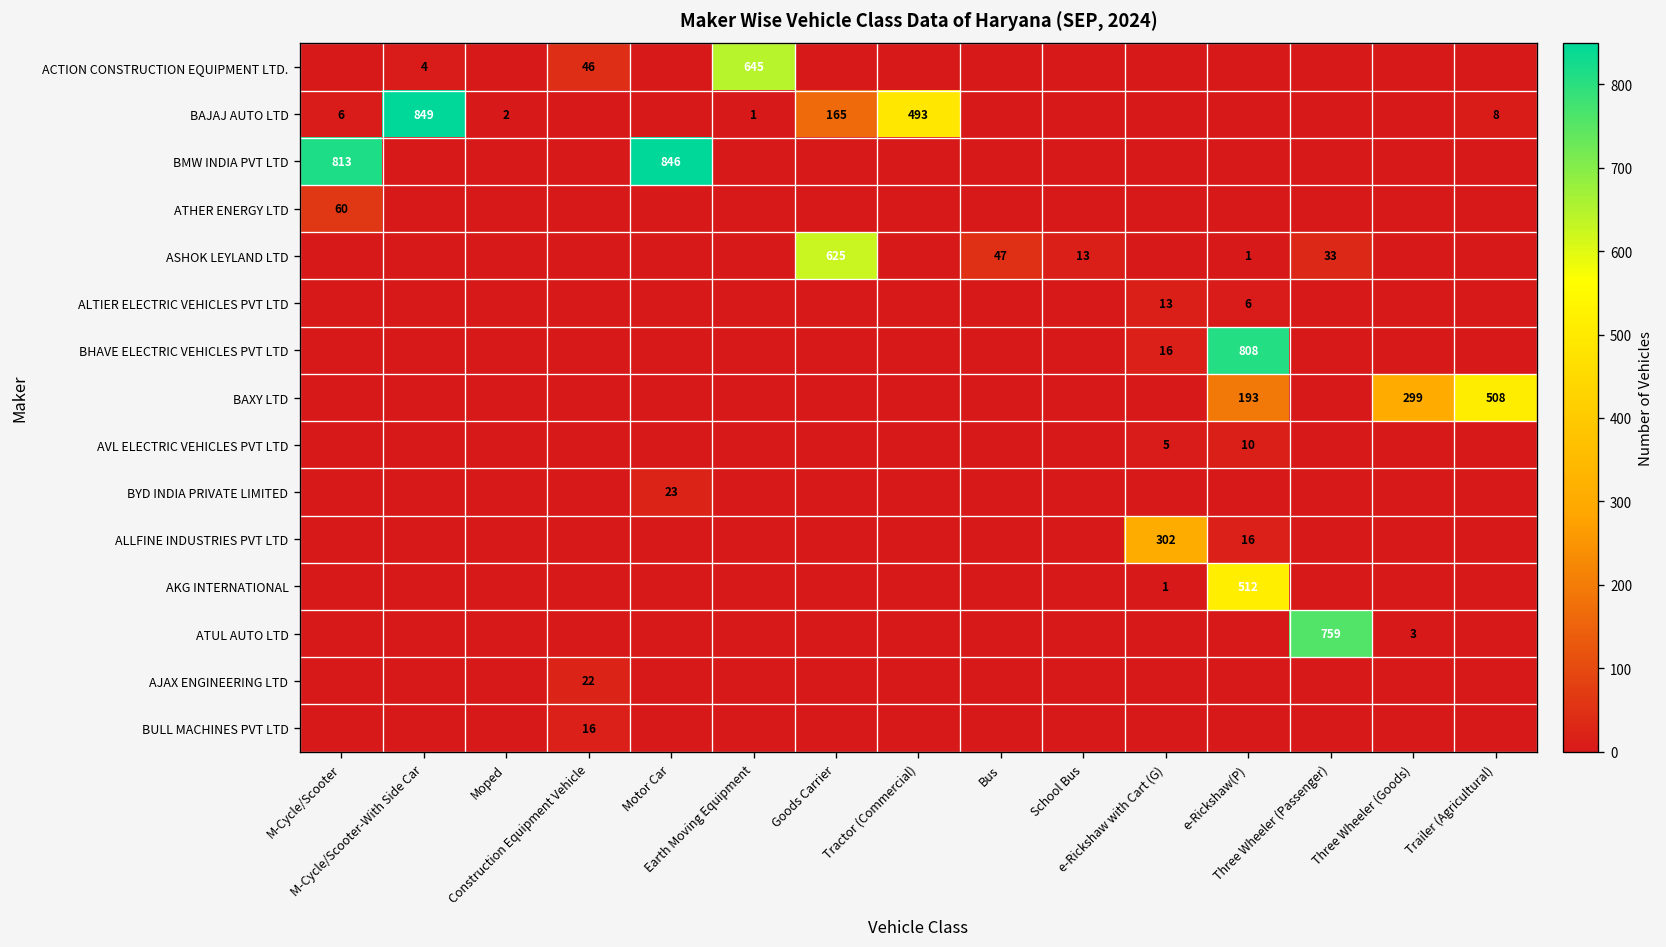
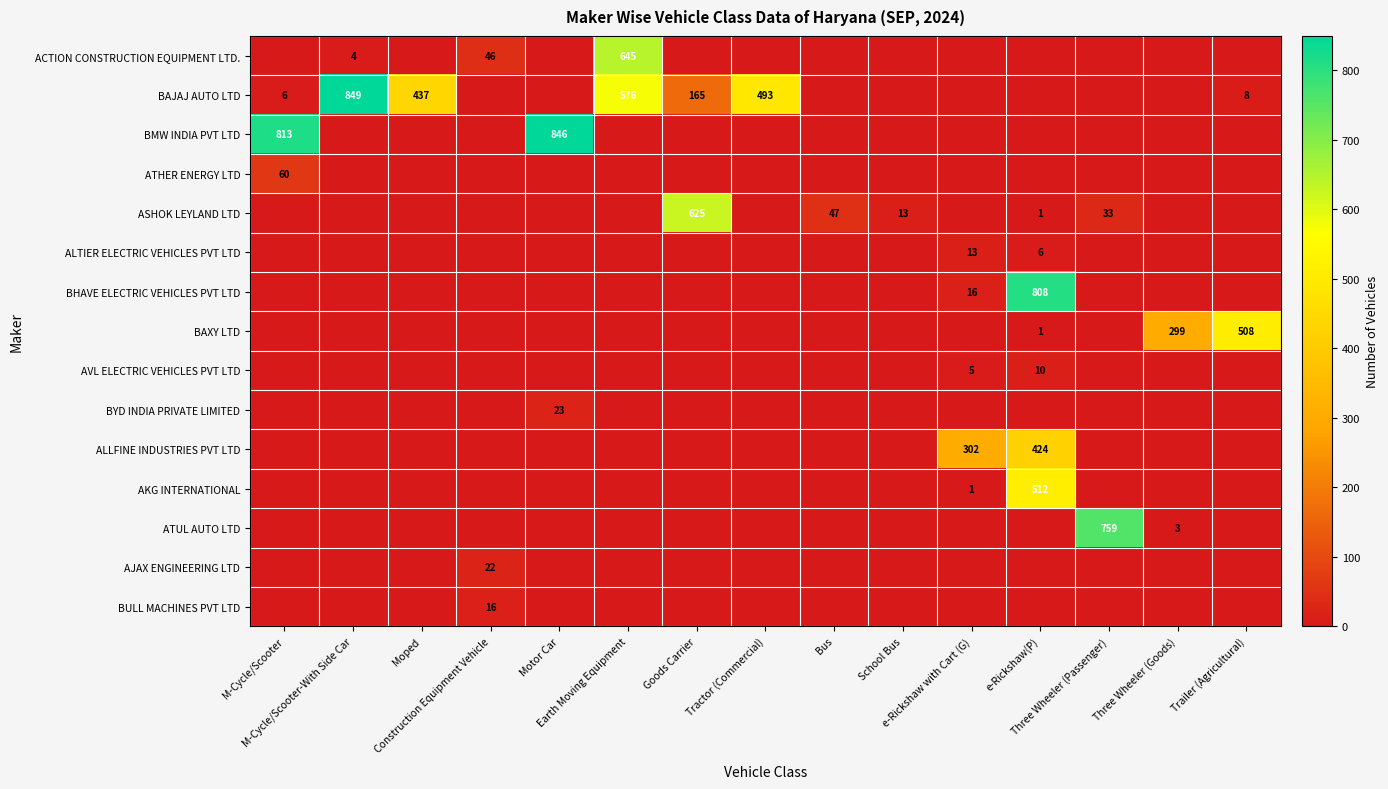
  {
    "ACTION CONSTRUCTION EQUIPMENT LTD.": {
      "M-Cycle/Scooter-With Side Car": 4,
      "Construction Equipment Vehicle": 46,
      "Earth Moving Equipment": 645
    },
    "BAJAJ AUTO LTD": {
      "M-Cycle/Scooter": 6,
      "M-Cycle/Scooter-With Side Car": 849,
-     "Moped": 2,
-     "Earth Moving Equipment": 1,
+     "Moped": 437,
+     "Earth Moving Equipment": 576,
      "Goods Carrier": 165,
      "Tractor (Commercial)": 493,
      "Trailer (Agricultural)": 8
    },
    "BMW INDIA PVT LTD": {
      "M-Cycle/Scooter": 813,
      "Motor Car": 846
    },
    "ATHER ENERGY LTD": {
      "M-Cycle/Scooter": 60
    },
    "ASHOK LEYLAND LTD": {
      "Goods Carrier": 625,
      "Bus": 47,
      "School Bus": 13,
      "e-Rickshaw(P)": 1,
      "Three Wheeler (Passenger)": 33
    },
    "ALTIER ELECTRIC VEHICLES PVT LTD": {
      "e-Rickshaw with Cart (G)": 13,
      "e-Rickshaw(P)": 6
    },
    "BHAVE ELECTRIC VEHICLES PVT LTD": {
      "e-Rickshaw with Cart (G)": 16,
      "e-Rickshaw(P)": 808
    },
    "BAXY LTD": {
-     "e-Rickshaw(P)": 193,
+     "e-Rickshaw(P)": 1,
      "Three Wheeler (Goods)": 299,
      "Trailer (Agricultural)": 508
    },
    "AVL ELECTRIC VEHICLES PVT LTD": {
      "e-Rickshaw with Cart (G)": 5,
      "e-Rickshaw(P)": 10
    },
    "BYD INDIA PRIVATE LIMITED": {
      "Motor Car": 23
    },
    "ALLFINE INDUSTRIES PVT LTD": {
      "e-Rickshaw with Cart (G)": 302,
-     "e-Rickshaw(P)": 16
+     "e-Rickshaw(P)": 424
    },
    "AKG INTERNATIONAL": {
      "e-Rickshaw with Cart (G)": 1,
      "e-Rickshaw(P)": 512
    },
    "ATUL AUTO LTD": {
      "Three Wheeler (Passenger)": 759,
      "Three Wheeler (Goods)": 3
    },
    "AJAX ENGINEERING LTD": {
      "Construction Equipment Vehicle": 22
    },
    "BULL MACHINES PVT LTD": {
      "Construction Equipment Vehicle": 16
    }
  }
